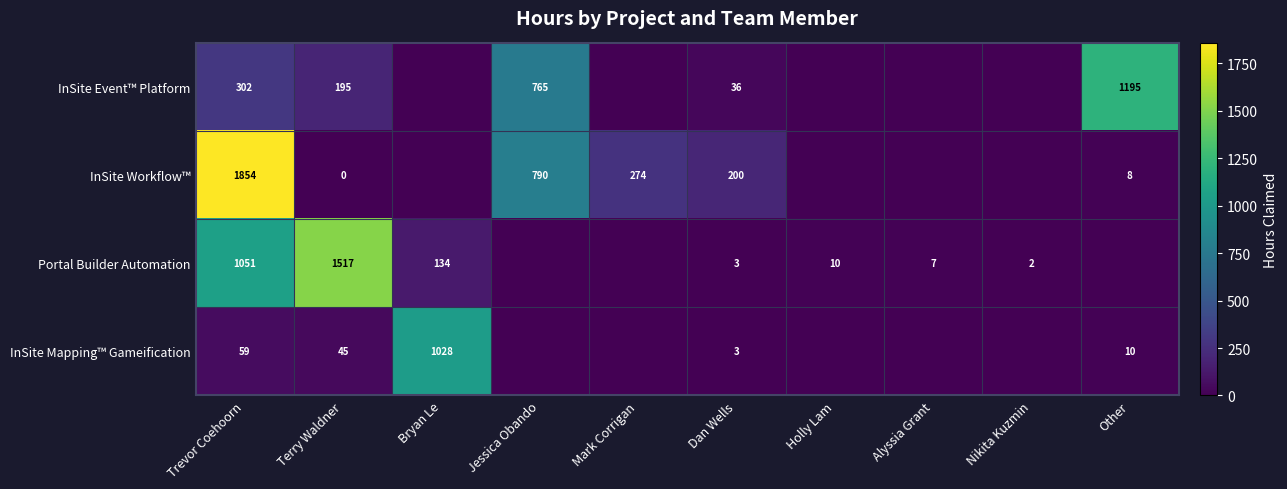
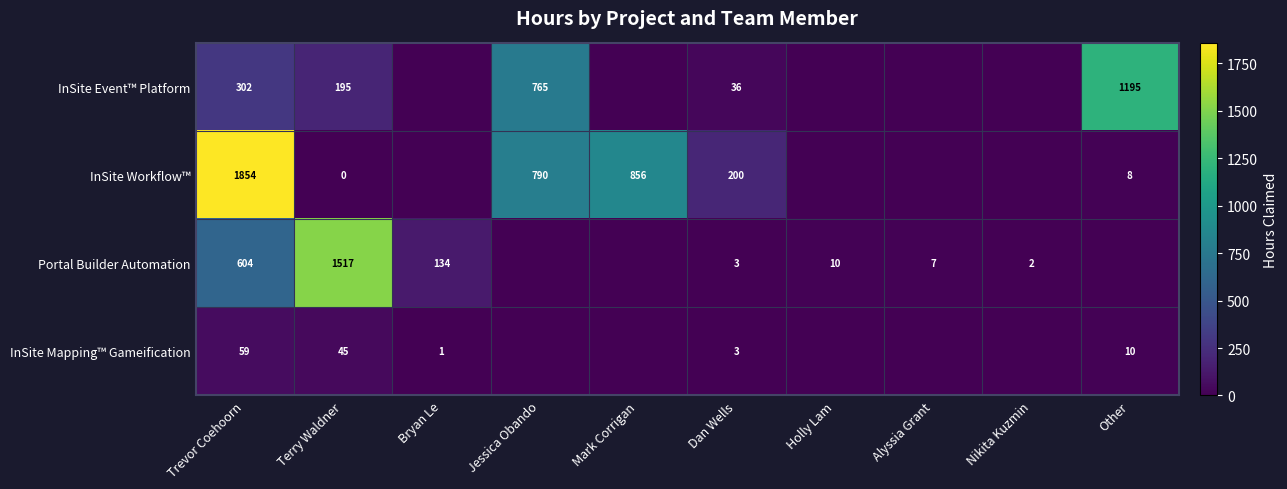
  {
    "InSite Event™ Platform": {
      "Trevor Coehoorn": 302,
      "Terry Waldner": 195,
      "Jessica Obando": 765,
      "Dan Wells": 36,
      "Other": 1195
    },
    "InSite Workflow™": {
      "Trevor Coehoorn": 1854,
      "Terry Waldner": 0,
      "Jessica Obando": 790,
-     "Mark Corrigan": 274,
+     "Mark Corrigan": 856,
      "Dan Wells": 200,
      "Other": 8
    },
    "Portal Builder Automation": {
-     "Trevor Coehoorn": 1051,
+     "Trevor Coehoorn": 604,
      "Terry Waldner": 1517,
      "Bryan Le": 134,
      "Dan Wells": 3,
      "Holly Lam": 10,
      "Alyssia Grant": 7,
      "Nikita Kuzmin": 2
    },
    "InSite Mapping™ Gameification": {
      "Trevor Coehoorn": 59,
      "Terry Waldner": 45,
-     "Bryan Le": 1028,
+     "Bryan Le": 1,
      "Dan Wells": 3,
      "Other": 10
    }
  }
